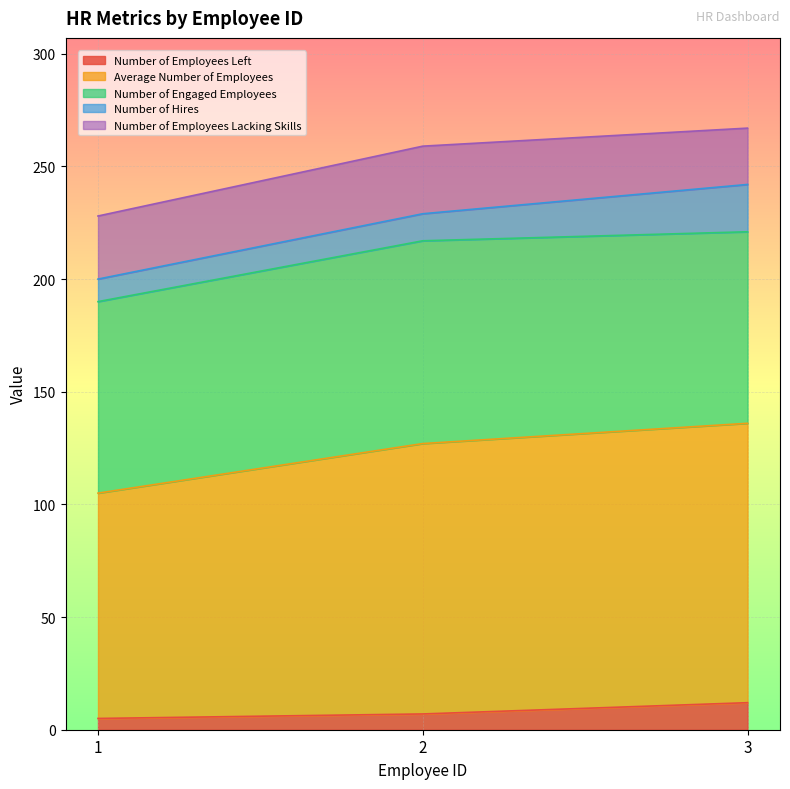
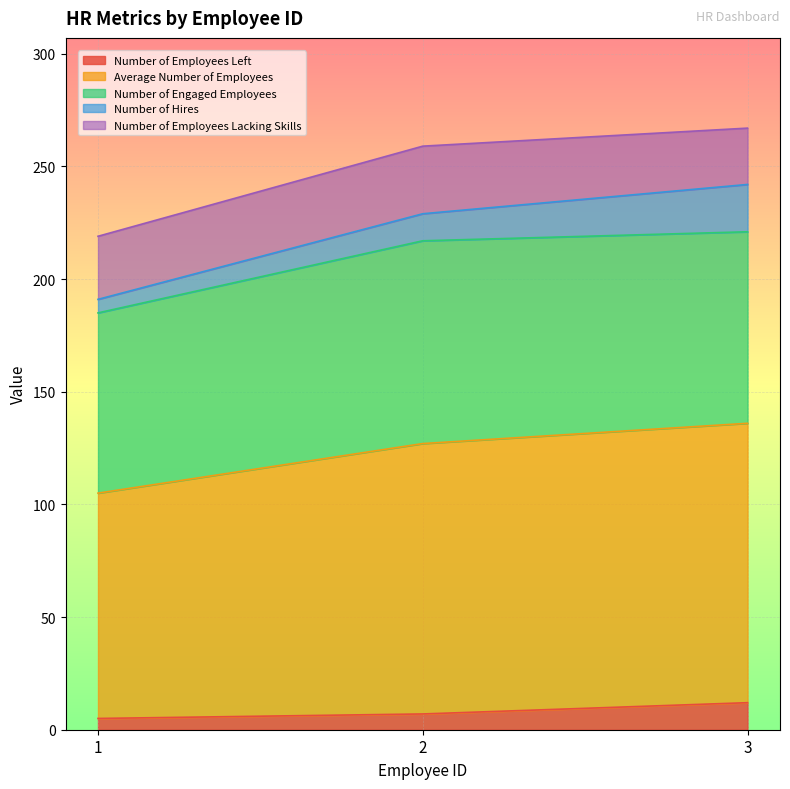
  {
    "Number of Employees Left": {
      "1": 5,
      "2": 7,
      "3": 12
    },
    "Average Number of Employees": {
      "1": 100,
      "2": 120,
      "3": 124
    },
    "Number of Engaged Employees": {
-     "1": 85,
+     "1": 80,
      "2": 90,
      "3": 85
    },
    "Number of Hires": {
-     "1": 10,
+     "1": 6,
      "2": 12,
      "3": 21
    },
    "Number of Employees Lacking Skills": {
      "1": 28,
      "2": 30,
      "3": 25
    }
  }
